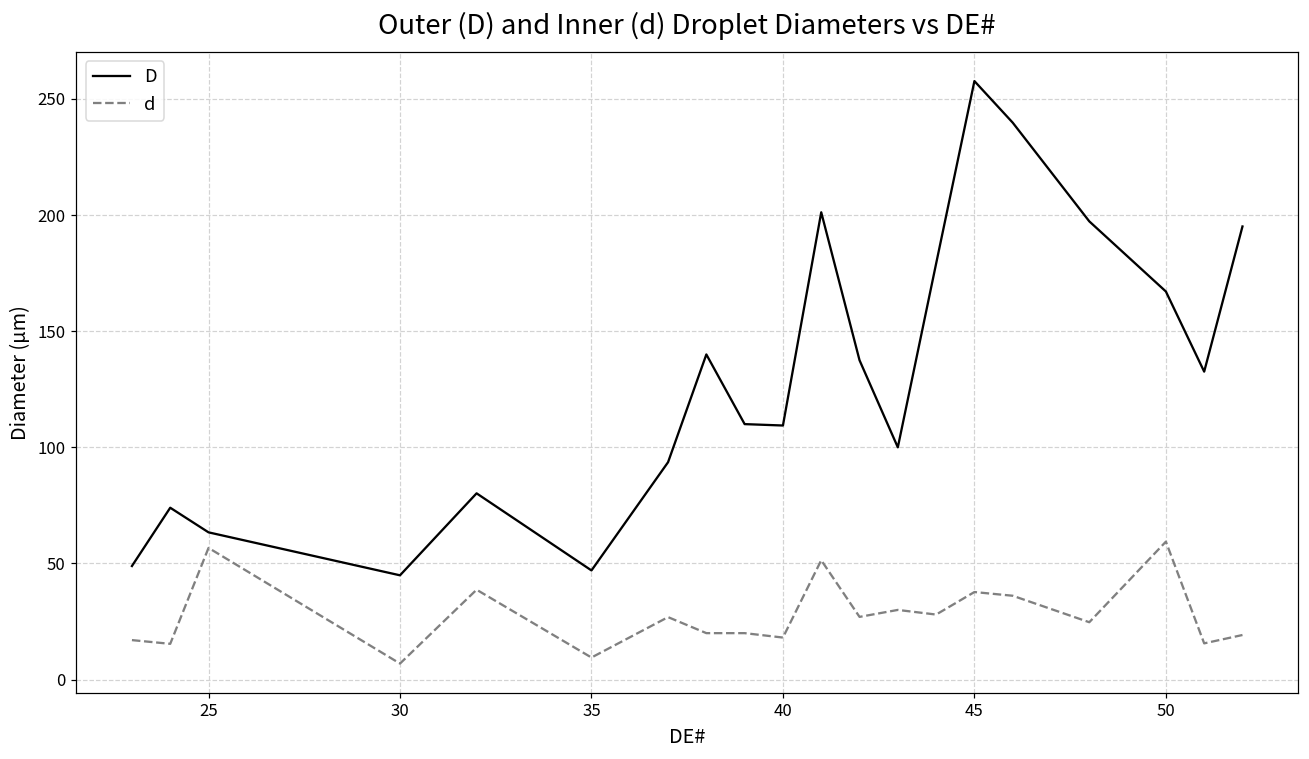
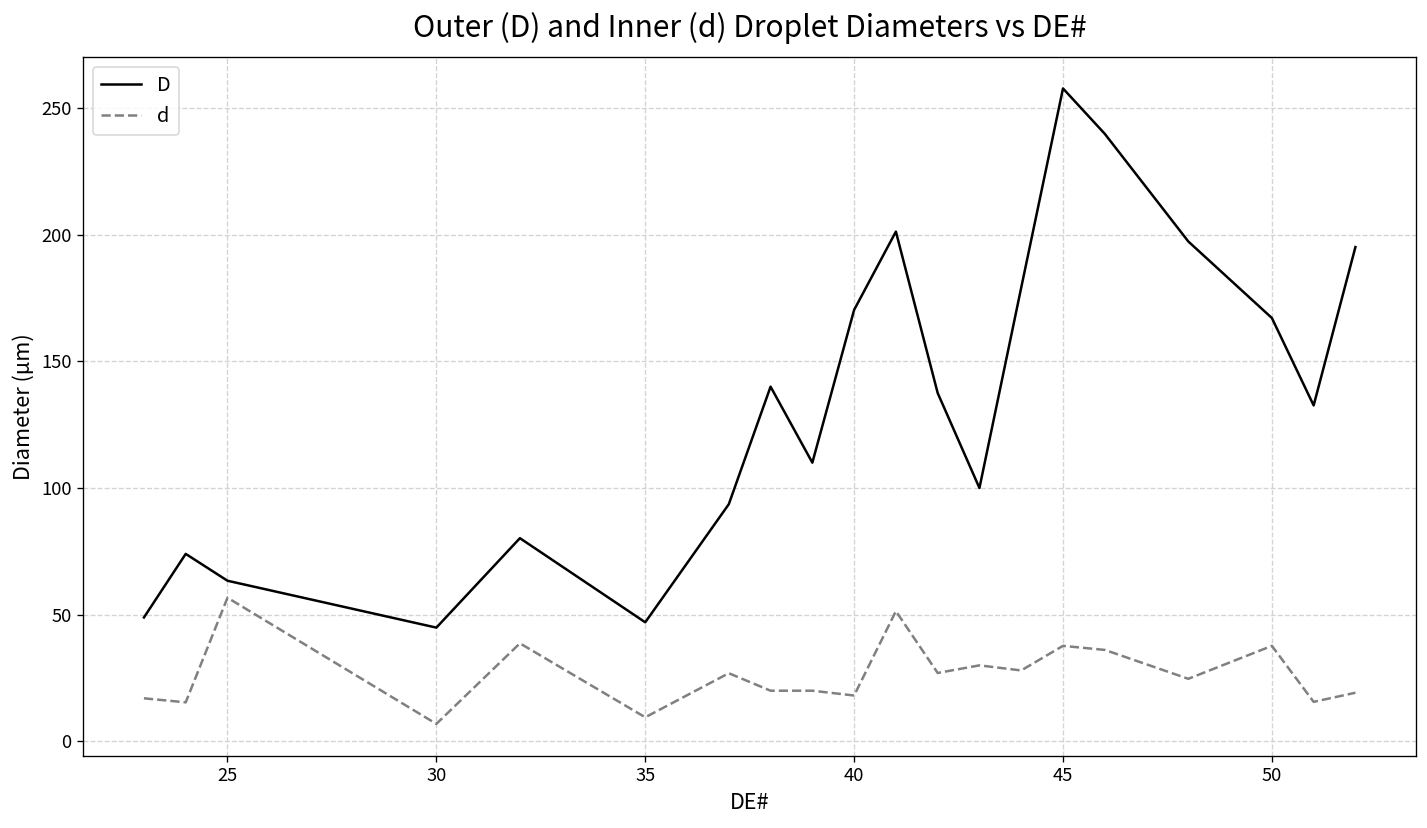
  {
    "D": {
      "25": 63,
      "30": 45,
      "35": 47,
-     "40": 109,
+     "40": 170,
      "45": 258,
      "50": 167
    },
    "d": {
      "25": 57,
      "30": 7,
      "35": 10,
      "40": 18,
      "45": 38,
-     "50": 59
+     "50": 38
    }
  }
